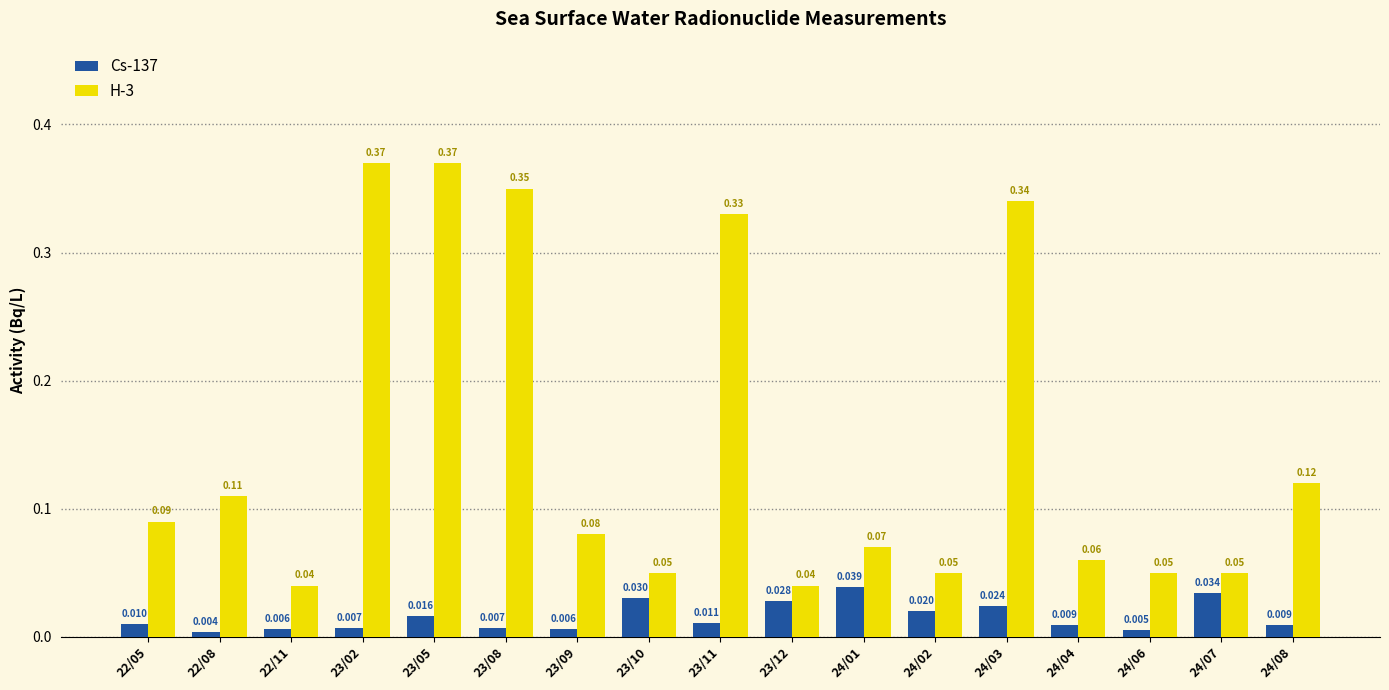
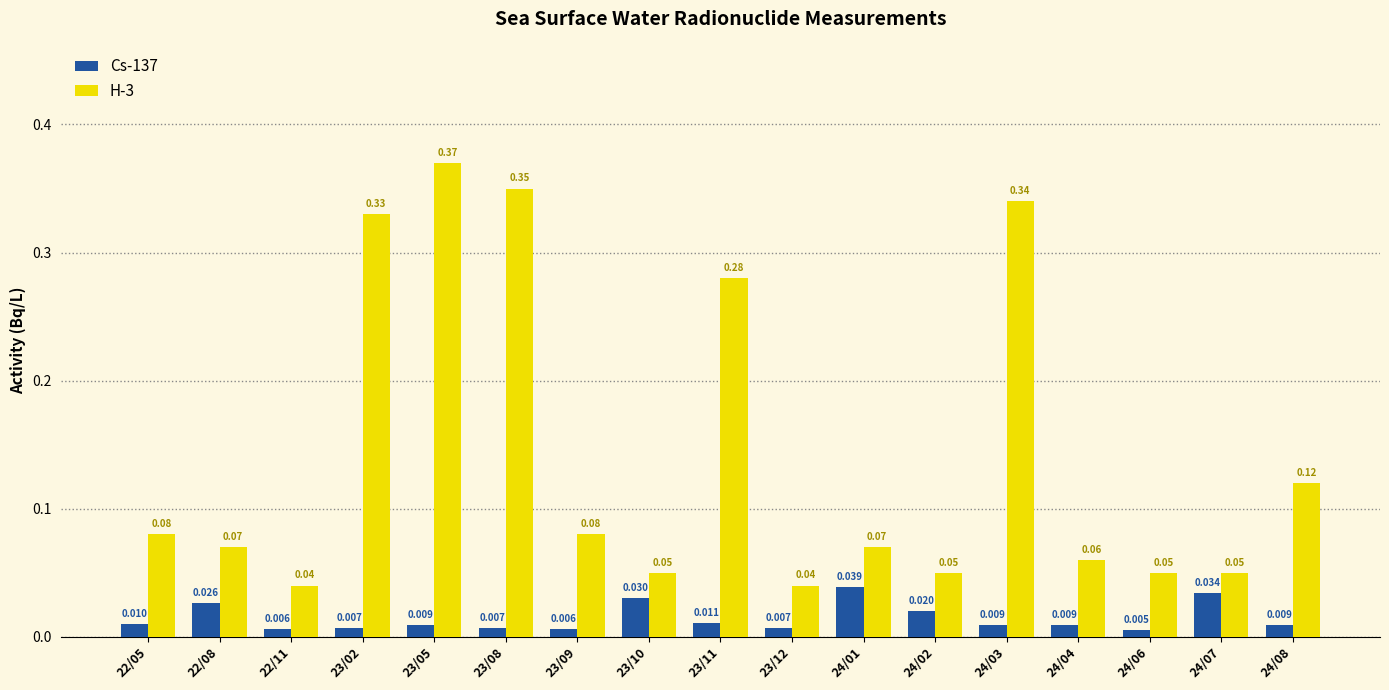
  {
    "Cs-137": {
      "22/05": 0.010,
-     "22/08": 0.004,
+     "22/08": 0.026,
      "22/11": 0.006,
      "23/02": 0.007,
-     "23/05": 0.016,
+     "23/05": 0.009,
      "23/08": 0.007,
      "23/09": 0.006,
      "23/10": 0.030,
      "23/11": 0.011,
-     "23/12": 0.028,
+     "23/12": 0.007,
      "24/01": 0.039,
      "24/02": 0.020,
-     "24/03": 0.024,
+     "24/03": 0.009,
      "24/04": 0.009,
      "24/06": 0.005,
      "24/07": 0.034,
      "24/08": 0.009
    },
    "H-3": {
-     "22/05": 0.09,
-     "22/08": 0.11,
+     "22/05": 0.08,
+     "22/08": 0.07,
      "22/11": 0.04,
-     "23/02": 0.37,
+     "23/02": 0.33,
      "23/05": 0.37,
      "23/08": 0.35,
      "23/09": 0.08,
      "23/10": 0.05,
-     "23/11": 0.33,
+     "23/11": 0.28,
      "23/12": 0.04,
      "24/01": 0.07,
      "24/02": 0.05,
      "24/03": 0.34,
      "24/04": 0.06,
      "24/06": 0.05,
      "24/07": 0.05,
      "24/08": 0.12
    }
  }
